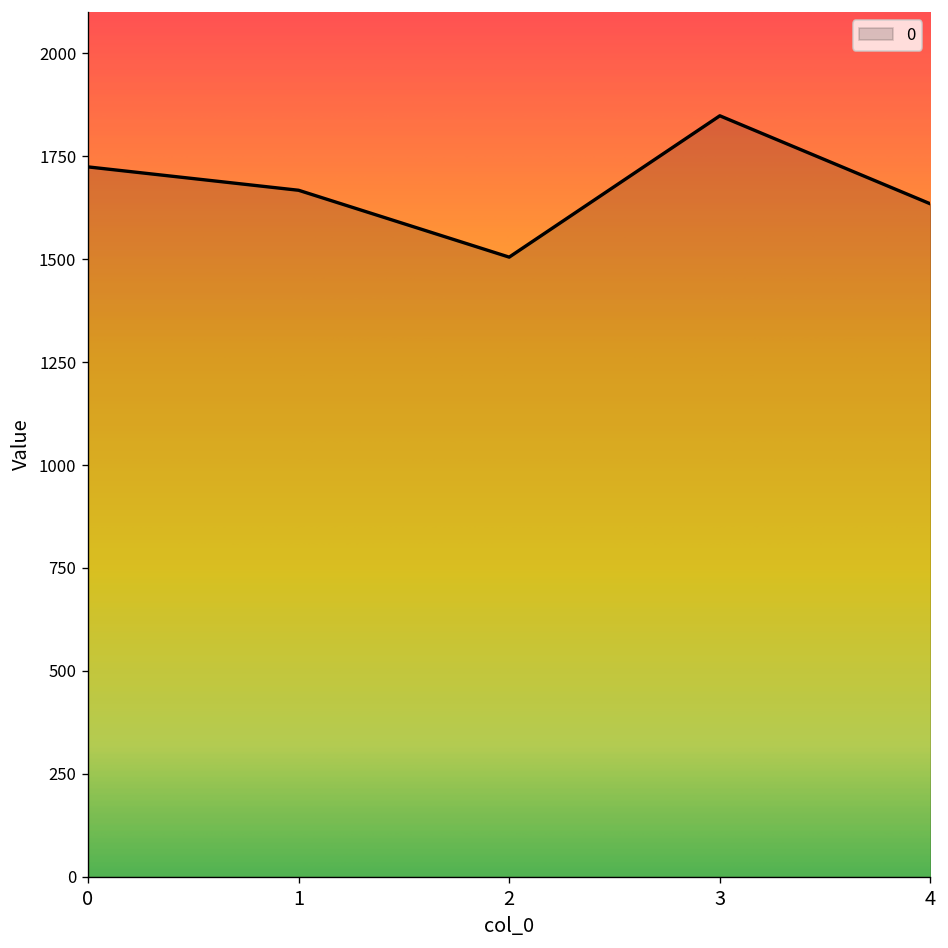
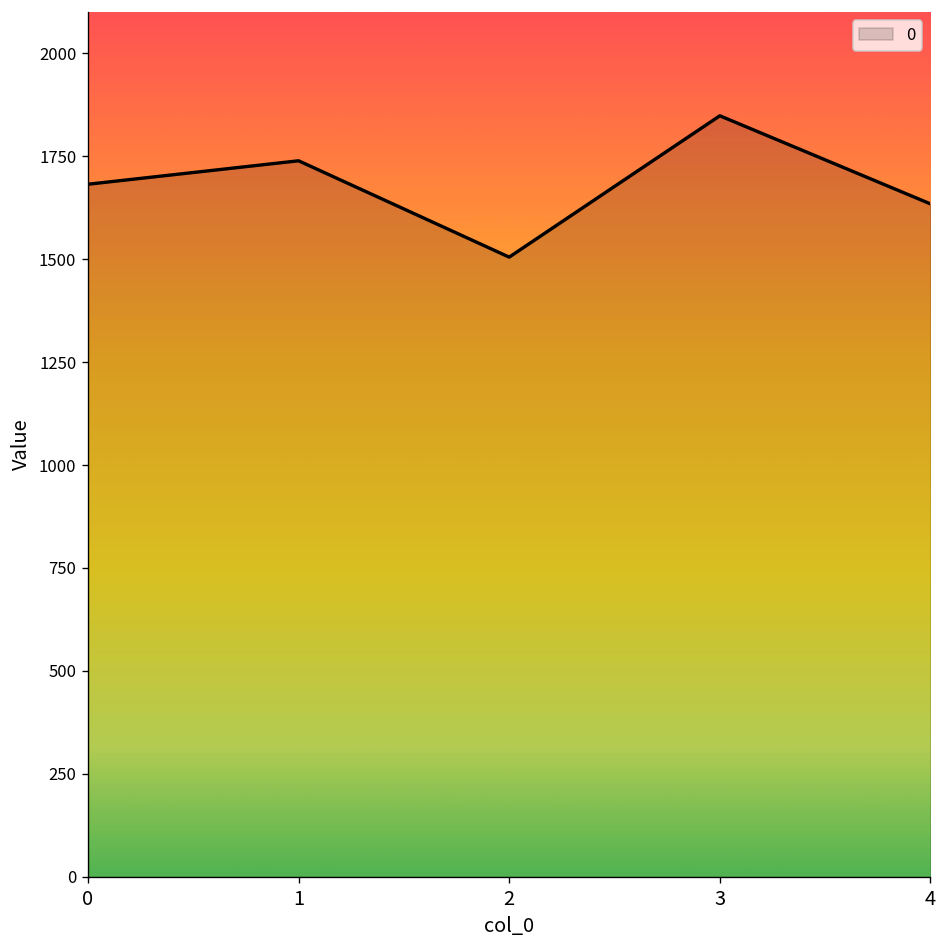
  {
-   "0": 1720,
-   "1": 1670,
+   "0": 1680,
+   "1": 1740,
    "2": 1500,
    "3": 1850,
    "4": 1630
  }
